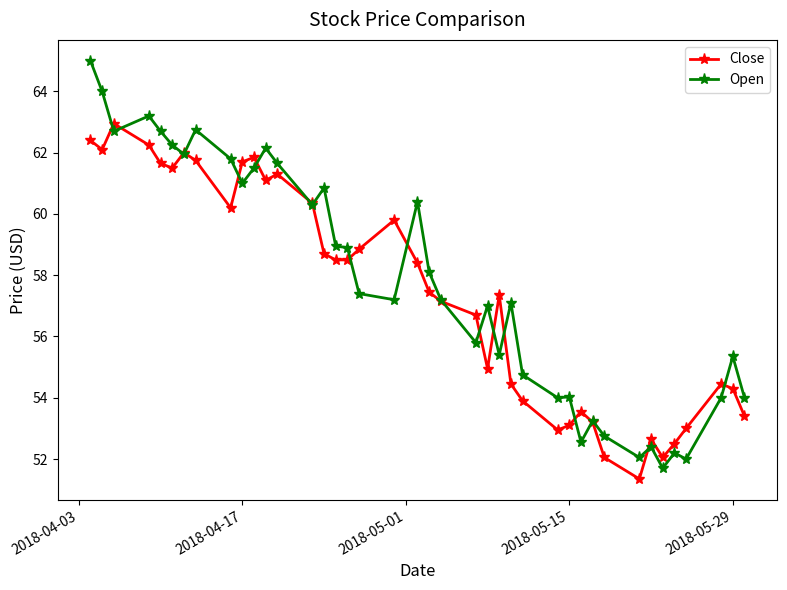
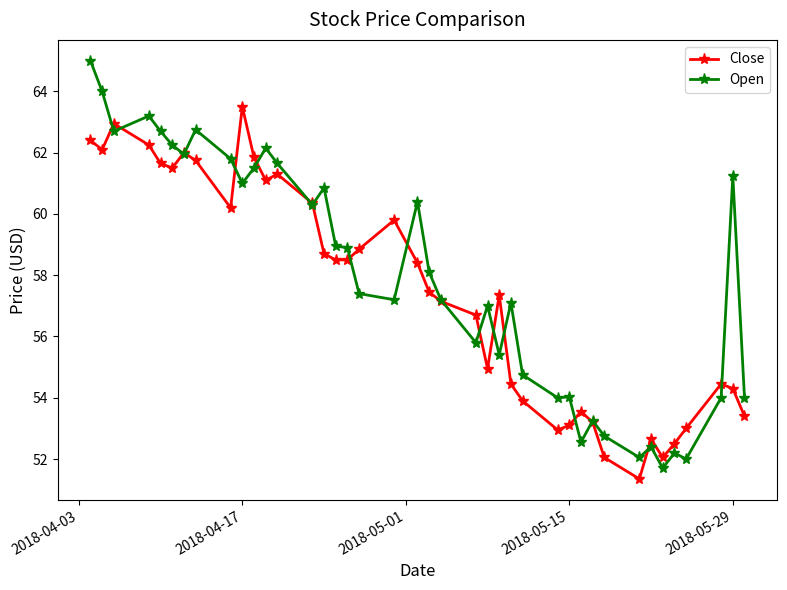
  {
    "Close": {
-     "2018-04-17": 61.7,
+     "2018-04-17": 63.5,
      "2018-05-15": 53.1,
      "2018-05-29": 54.3
    },
    "Open": {
      "2018-04-17": 61.0,
      "2018-05-15": 54.0,
-     "2018-05-29": 55.3
+     "2018-05-29": 61.2
    }
  }
